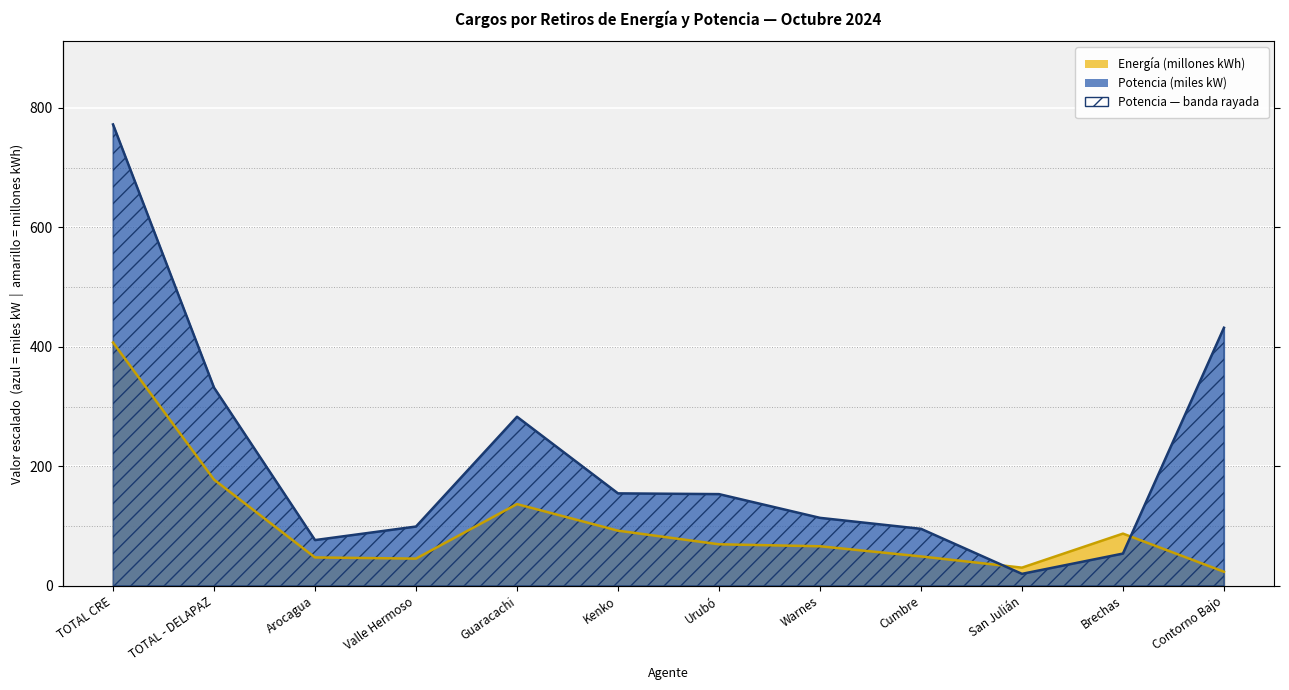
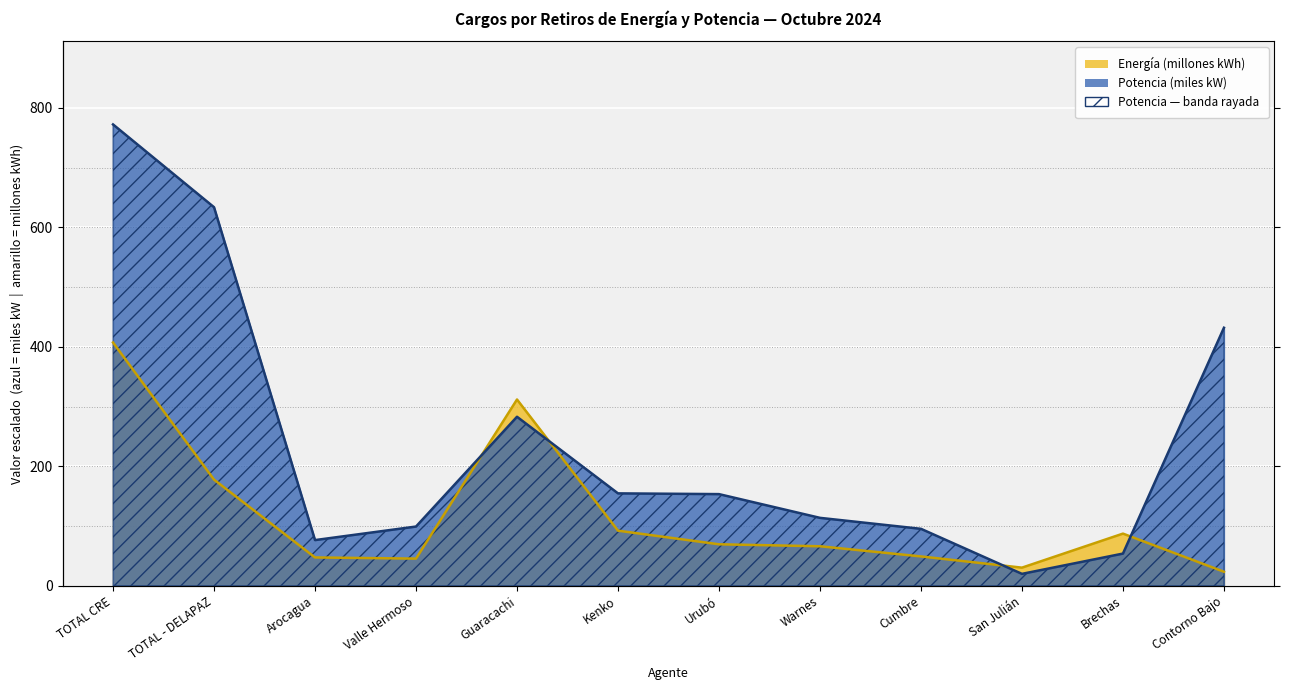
  {
    "Energía (millones kWh)": {
      "TOTAL CRE": 410,
      "TOTAL - DELAPAZ": 180,
      "Arocagua": 50,
      "Valle Hermoso": 50,
-     "Guaracachi": 140,
+     "Guaracachi": 310,
      "Kenko": 90,
      "Urubó": 70,
      "Warnes": 70,
      "Cumbre": 50,
      "San Julián": 30,
      "Brechas": 90,
      "Contorno Bajo": 20
    },
    "Potencia (miles kW)": {
      "TOTAL CRE": 770,
-     "TOTAL - DELAPAZ": 330,
+     "TOTAL - DELAPAZ": 630,
      "Arocagua": 80,
      "Valle Hermoso": 100,
      "Guaracachi": 280,
      "Kenko": 150,
      "Urubó": 150,
      "Warnes": 110,
      "Cumbre": 100,
      "San Julián": 20,
      "Brechas": 50,
      "Contorno Bajo": 430
    }
  }
